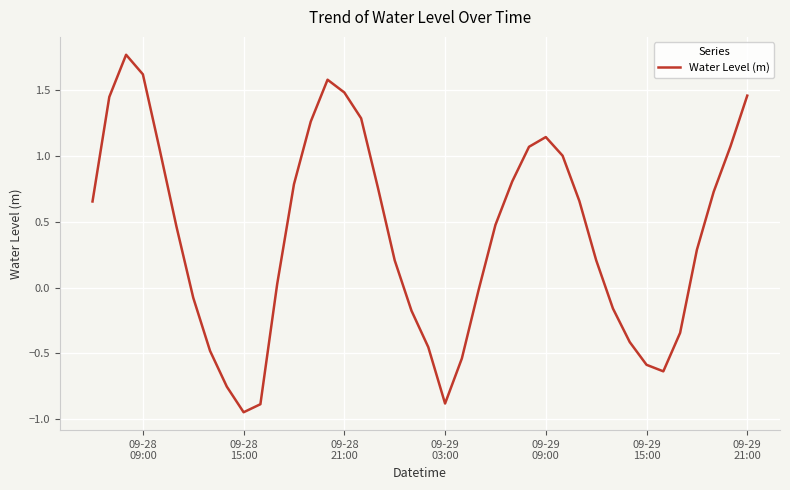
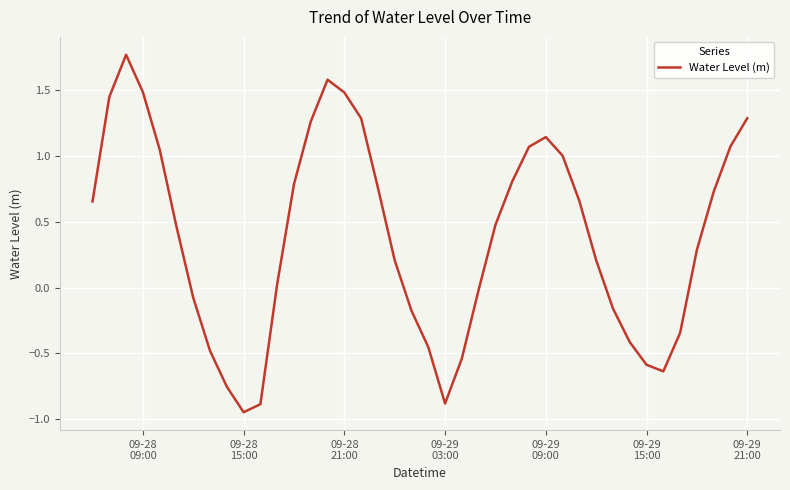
  {
-   "09-28 09:00": 1.62,
+   "09-28 09:00": 1.49,
    "09-28 15:00": -0.95,
    "09-28 21:00": 1.48,
    "09-29 03:00": -0.88,
    "09-29 09:00": 1.14,
    "09-29 15:00": -0.59,
-   "09-29 21:00": 1.46
+   "09-29 21:00": 1.29
  }
